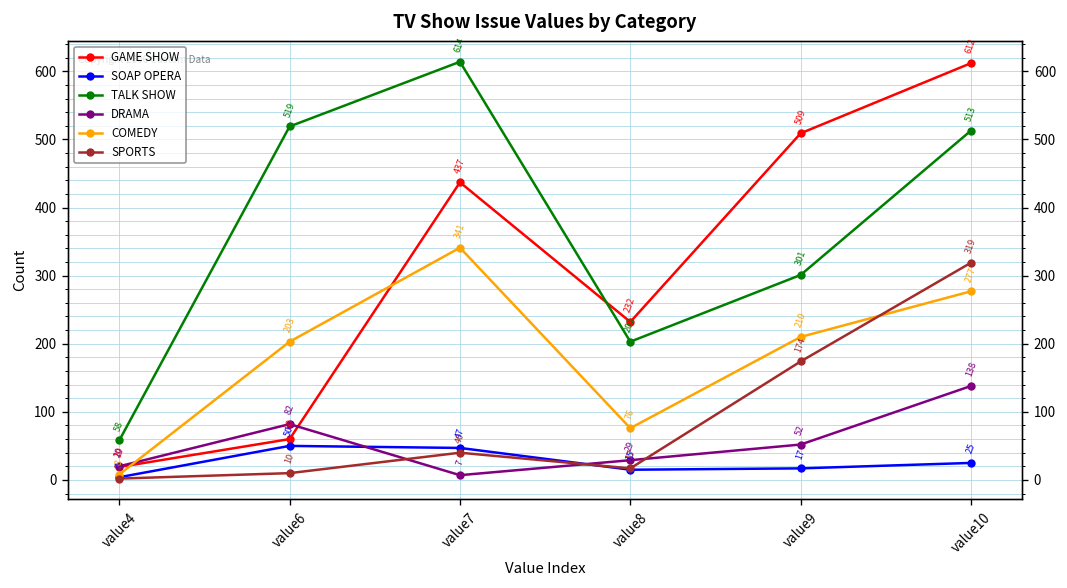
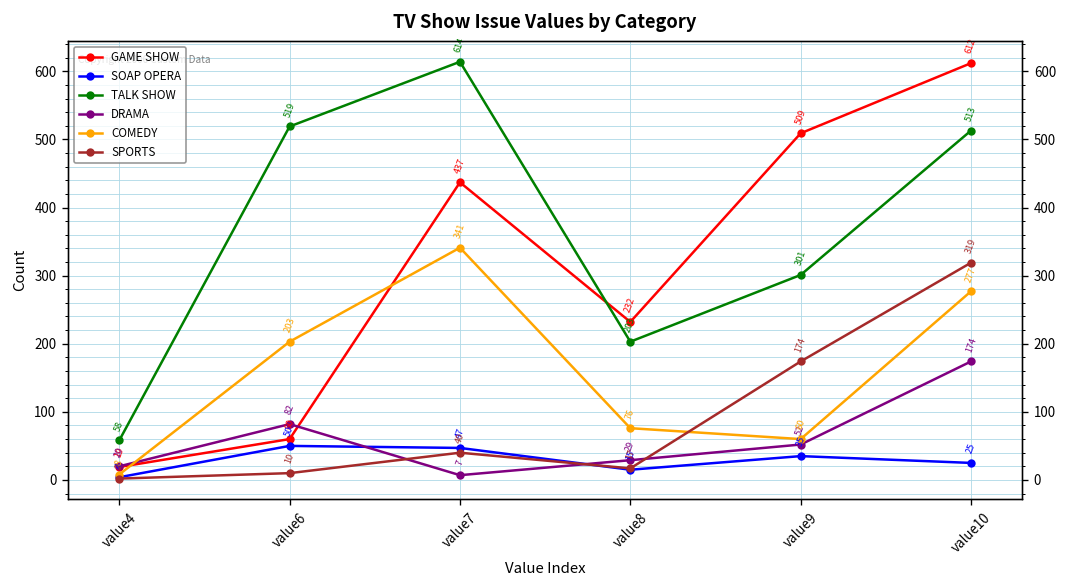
  {
    "GAME SHOW": {
      "value7": 437,
      "value8": 232,
      "value9": 509,
      "value10": 612
    },
    "SOAP OPERA": {
-     "value9": 17,
+     "value9": 35,
      "value10": 25
    },
    "TALK SHOW": {
      "value4": 58,
      "value6": 519,
      "value7": 614,
      "value9": 301,
      "value10": 513
    },
    "DRAMA": {
      "value6": 82,
      "value7": 7,
-     "value10": 138
+     "value10": 174
    },
    "COMEDY": {
      "value6": 203,
      "value7": 341,
      "value8": 76,
-     "value9": 210,
+     "value9": 60,
      "value10": 277
    },
    "SPORTS": {
      "value6": 10,
      "value9": 174,
      "value10": 319
    }
  }
